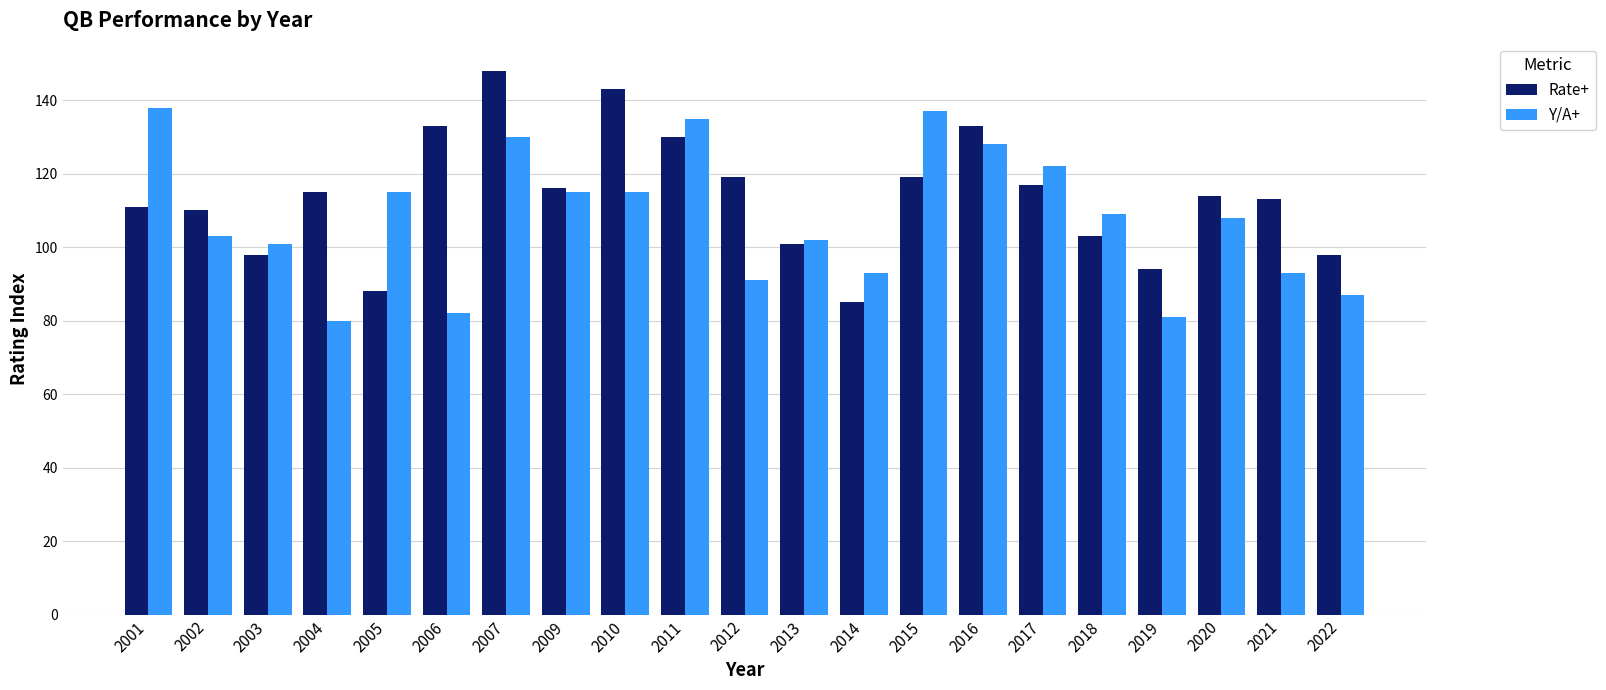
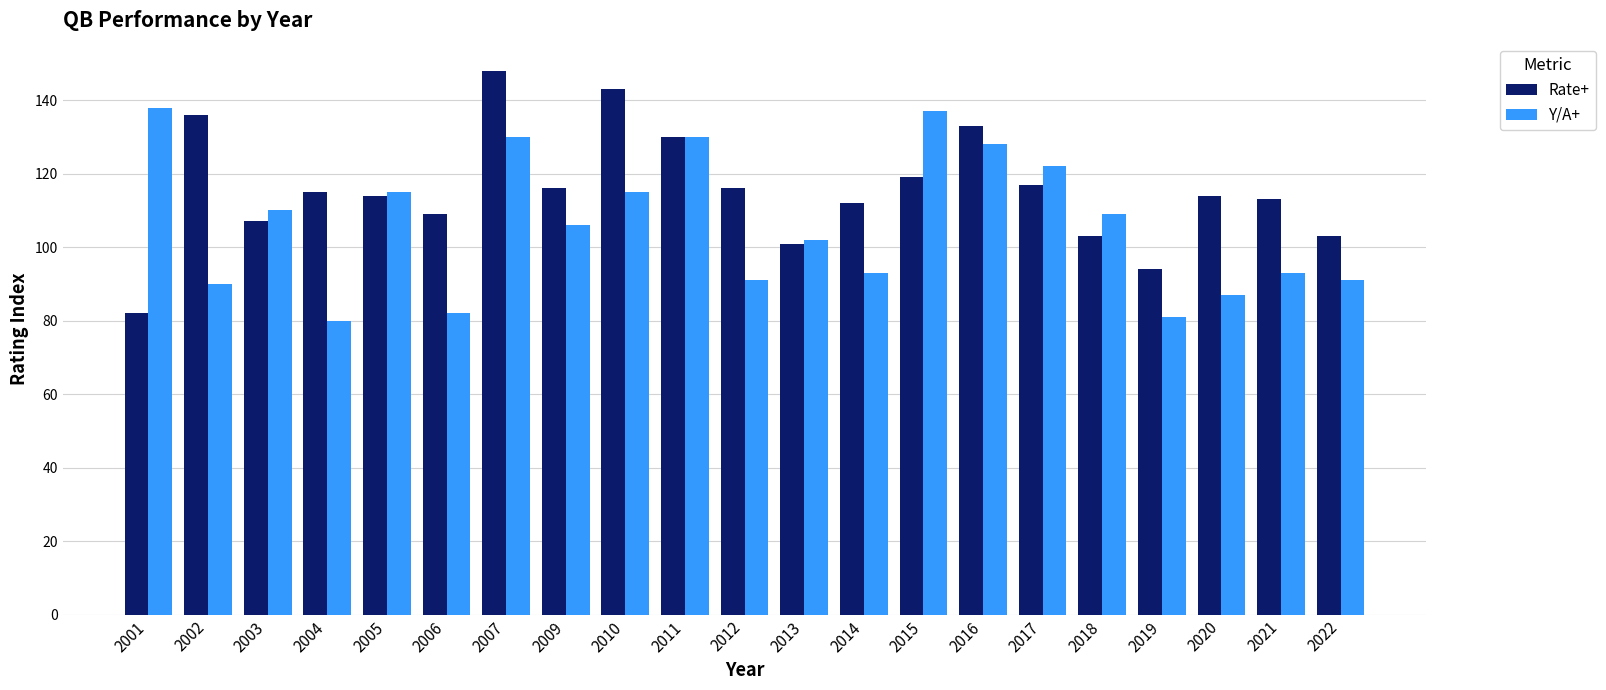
  {
    "Rate+": {
-     "2001": 111,
-     "2002": 110,
-     "2003": 98,
+     "2001": 82,
+     "2002": 136,
+     "2003": 107,
      "2004": 115,
-     "2005": 88,
-     "2006": 133,
+     "2005": 114,
+     "2006": 109,
      "2007": 148,
      "2009": 116,
      "2010": 143,
      "2011": 130,
-     "2012": 119,
+     "2012": 116,
      "2013": 101,
-     "2014": 85,
+     "2014": 112,
      "2015": 119,
      "2016": 133,
      "2017": 117,
      "2018": 103,
      "2019": 94,
      "2020": 114,
      "2021": 113,
-     "2022": 98
+     "2022": 103
    },
    "Y/A+": {
      "2001": 138,
-     "2002": 103,
-     "2003": 101,
+     "2002": 90,
+     "2003": 110,
      "2004": 80,
      "2005": 115,
      "2006": 82,
      "2007": 130,
-     "2009": 115,
+     "2009": 106,
      "2010": 115,
-     "2011": 135,
+     "2011": 130,
      "2012": 91,
      "2013": 102,
      "2014": 93,
      "2015": 137,
      "2016": 128,
      "2017": 122,
      "2018": 109,
      "2019": 81,
-     "2020": 108,
+     "2020": 87,
      "2021": 93,
-     "2022": 87
+     "2022": 91
    }
  }
